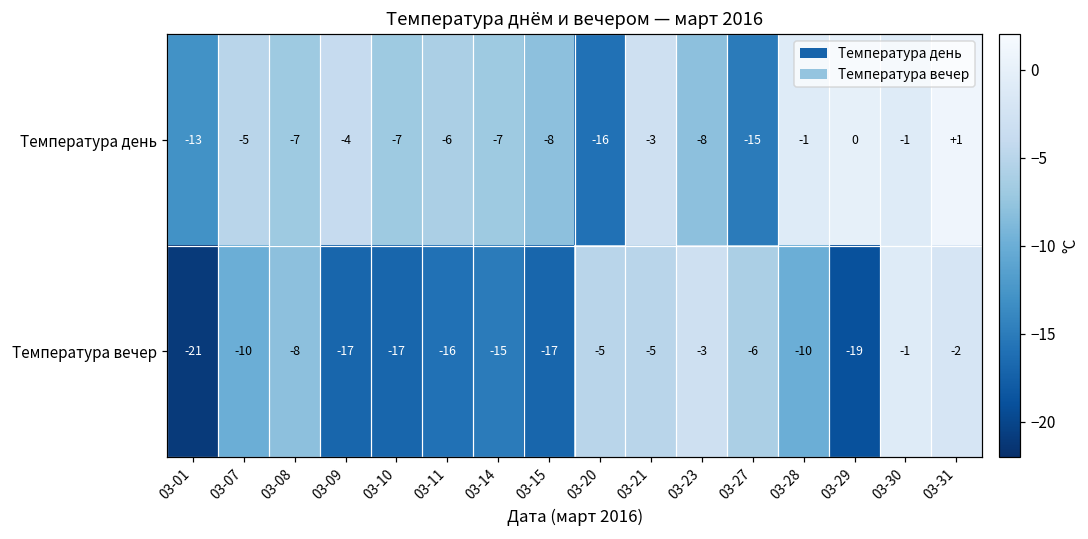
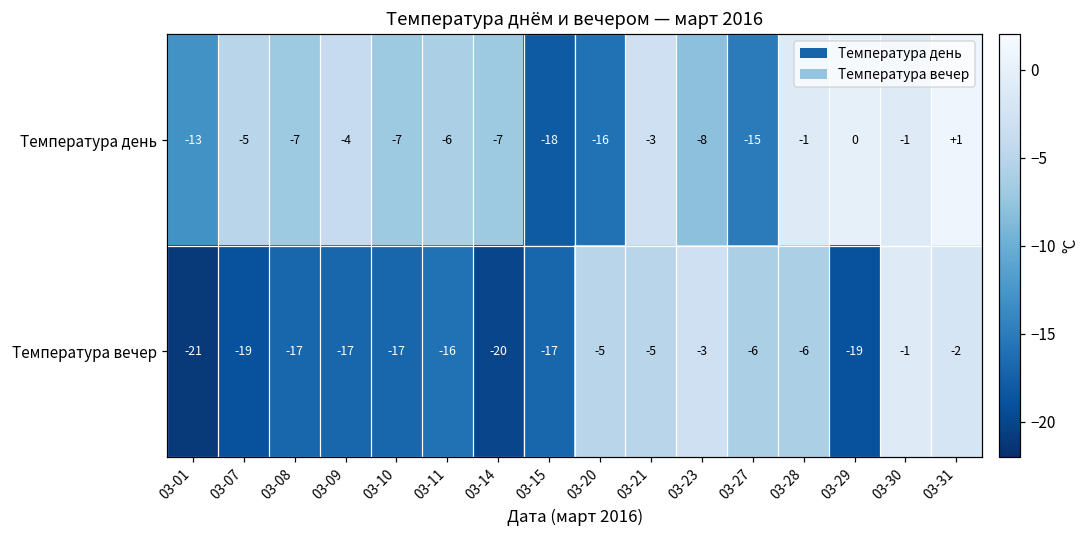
  {
    "Температура день": {
      "03-01": "-13",
      "03-07": "-5",
      "03-08": "-7",
      "03-09": "-4",
      "03-10": "-7",
      "03-11": "-6",
      "03-14": "-7",
-     "03-15": "-8",
+     "03-15": "-18",
      "03-20": "-16",
      "03-21": "-3",
      "03-23": "-8",
      "03-27": "-15",
      "03-28": "-1",
      "03-29": "0",
      "03-30": "-1",
      "03-31": "+1"
    },
    "Температура вечер": {
      "03-01": "-21",
-     "03-07": "-10",
-     "03-08": "-8",
+     "03-07": "-19",
+     "03-08": "-17",
      "03-09": "-17",
      "03-10": "-17",
      "03-11": "-16",
-     "03-14": "-15",
+     "03-14": "-20",
      "03-15": "-17",
      "03-20": "-5",
      "03-21": "-5",
      "03-23": "-3",
      "03-27": "-6",
-     "03-28": "-10",
+     "03-28": "-6",
      "03-29": "-19",
      "03-30": "-1",
      "03-31": "-2"
    }
  }
